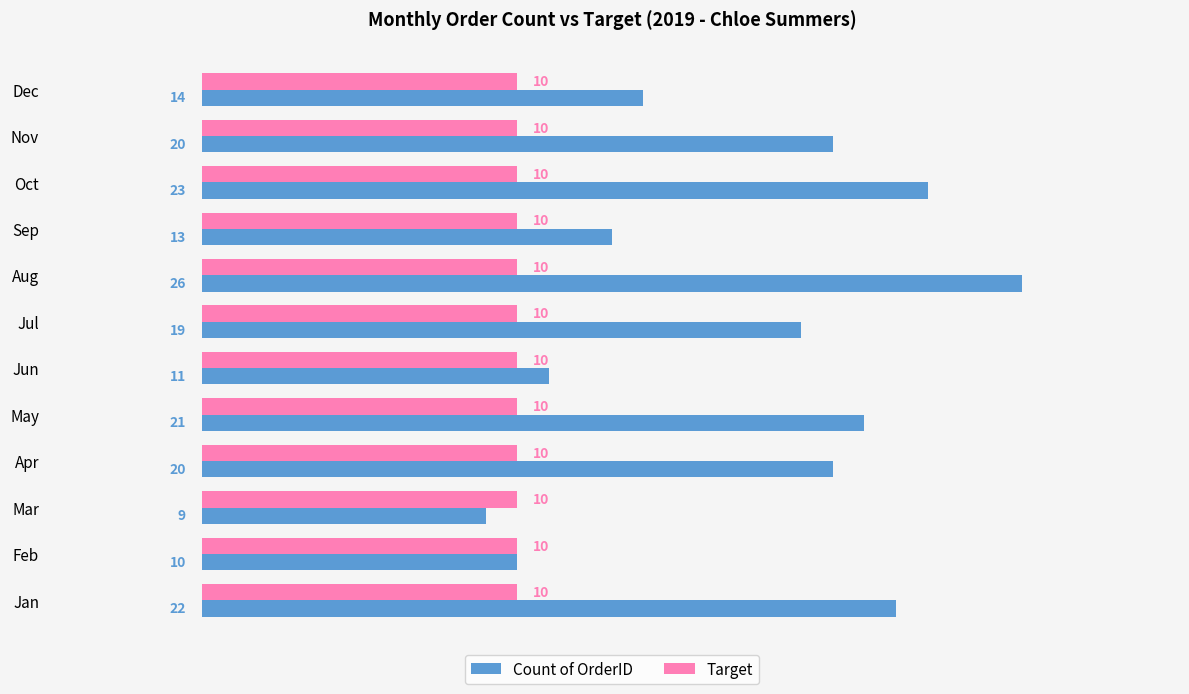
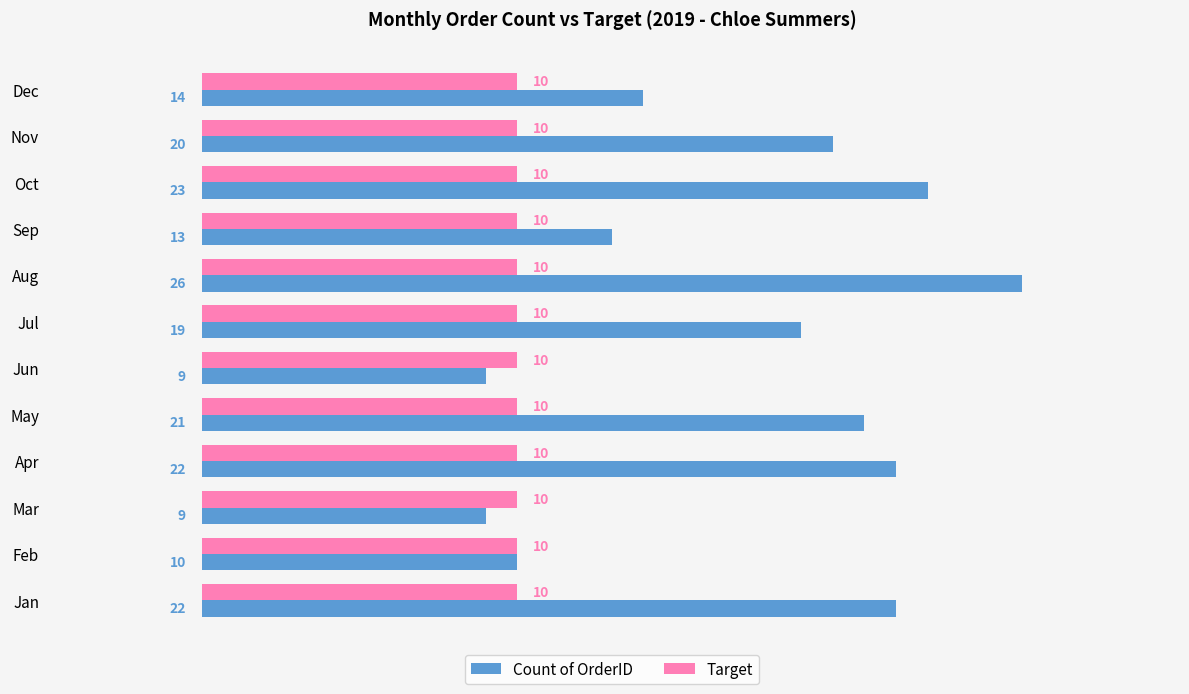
  {
    "Count of OrderID": {
-     "Jun": 11,
-     "Apr": 20
+     "Jun": 9,
+     "Apr": 22
    },
    "Target": {
      "Dec": 10,
      "Nov": 10,
      "Oct": 10,
      "Sep": 10,
      "Aug": 10,
      "Jul": 10,
      "Jun": 10,
      "May": 10,
      "Apr": 10,
      "Mar": 10,
      "Feb": 10,
      "Jan": 10
    }
  }
